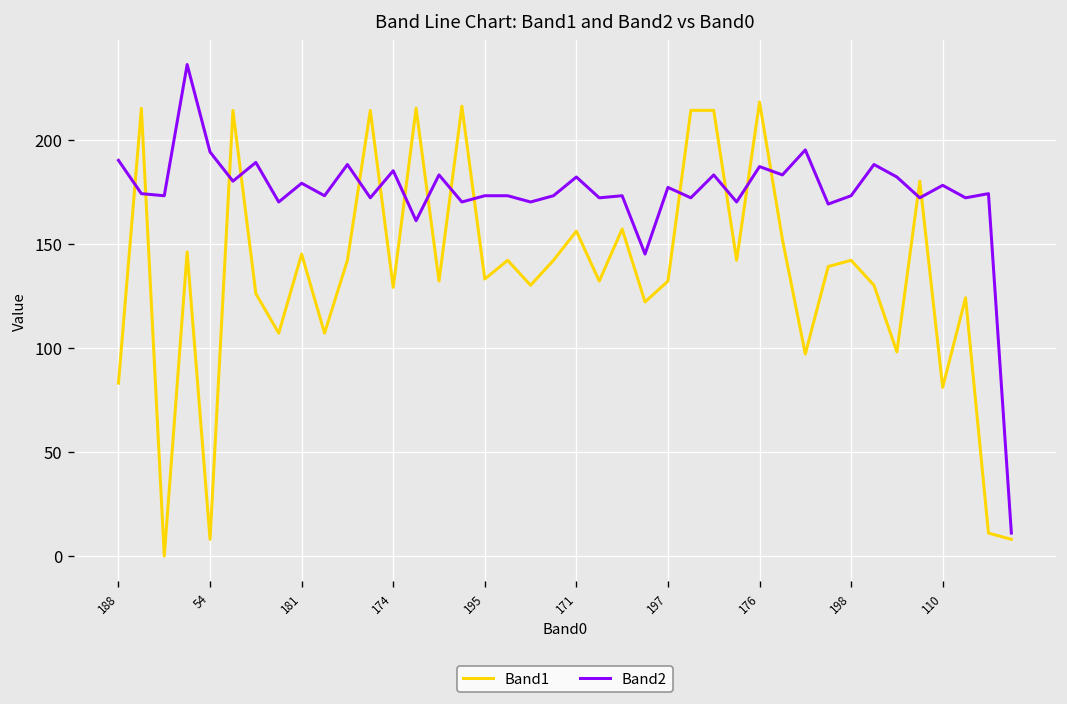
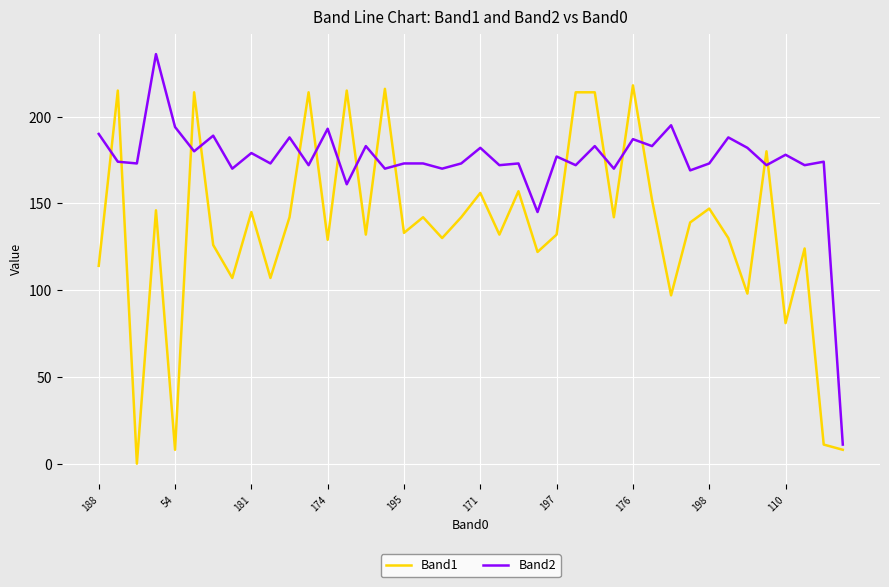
  {
    "Band1": {
-     "188": 83,
+     "188": 114,
      "54": 8,
      "181": 145,
      "174": 129,
      "195": 133,
      "171": 156,
      "197": 132,
      "176": 218,
-     "198": 142,
+     "198": 147,
      "110": 81
    },
    "Band2": {
      "188": 190,
      "54": 194,
      "181": 179,
-     "174": 185,
+     "174": 193,
      "195": 173,
      "171": 182,
      "197": 177,
      "176": 187,
      "198": 173,
      "110": 178
    }
  }
